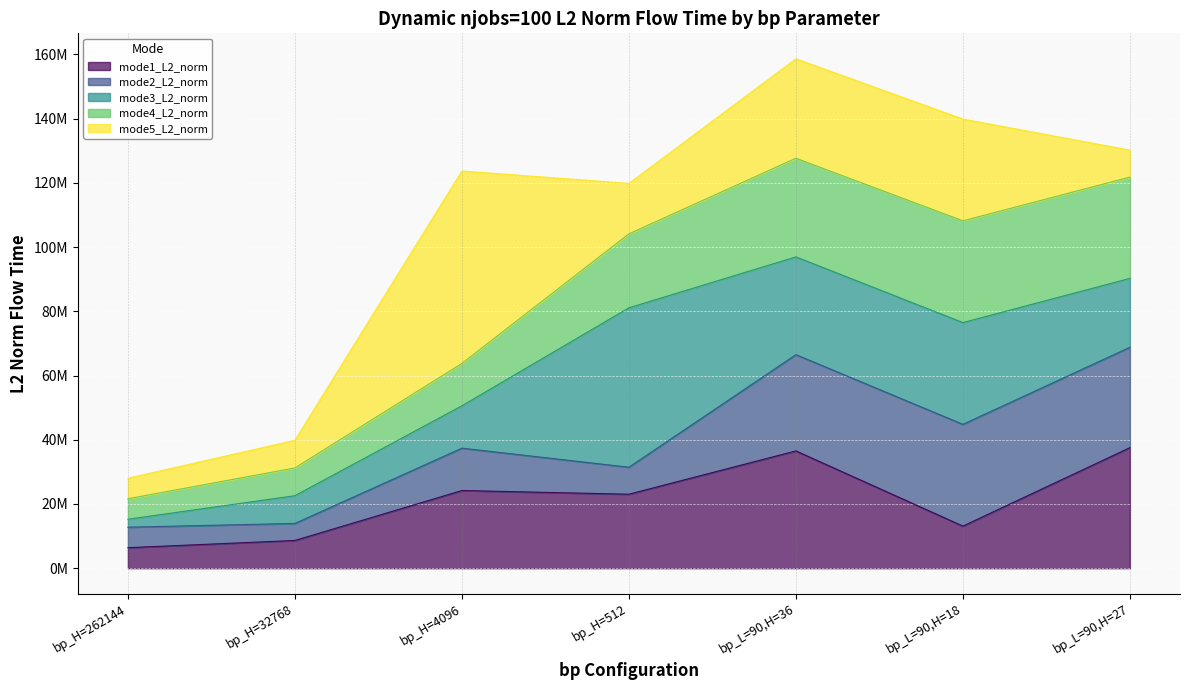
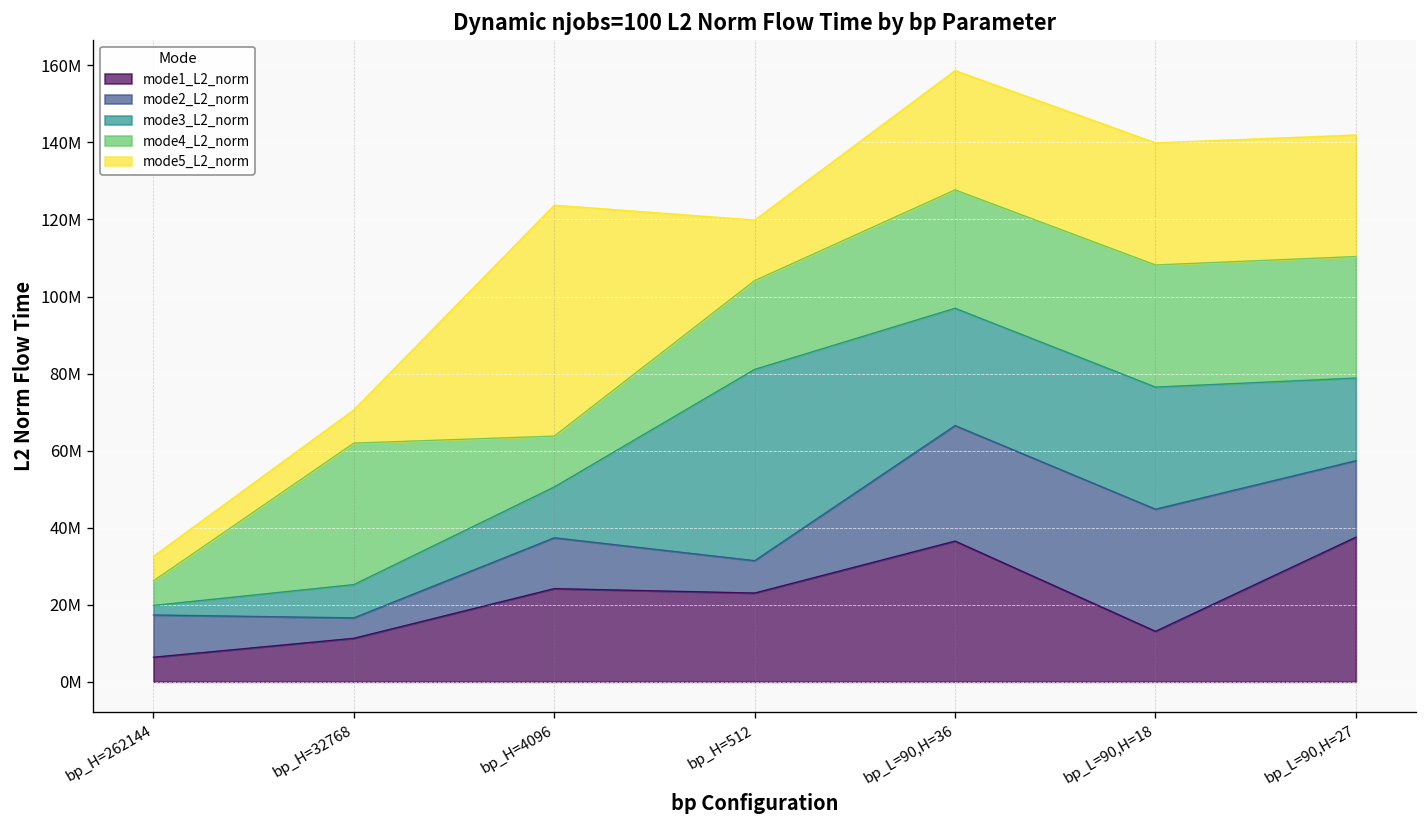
  {
    "mode1_L2_norm": {
      "bp_H=262144": 6000000,
-     "bp_H=32768": 9000000,
+     "bp_H=32768": 11000000,
      "bp_H=4096": 24000000,
      "bp_H=512": 23000000,
      "bp_L=90,H=36": 37000000,
      "bp_L=90,H=18": 13000000,
      "bp_L=90,H=27": 38000000
    },
    "mode2_L2_norm": {
-     "bp_H=262144": 6000000,
+     "bp_H=262144": 11000000,
      "bp_H=32768": 5000000,
      "bp_H=4096": 13000000,
      "bp_H=512": 8000000,
      "bp_L=90,H=36": 30000000,
      "bp_L=90,H=18": 32000000,
-     "bp_L=90,H=27": 31000000
+     "bp_L=90,H=27": 20000000
    },
    "mode3_L2_norm": {
      "bp_H=262144": 2000000,
      "bp_H=32768": 9000000,
      "bp_H=4096": 13000000,
      "bp_H=512": 50000000,
      "bp_L=90,H=36": 30000000,
      "bp_L=90,H=18": 32000000,
      "bp_L=90,H=27": 21000000
    },
    "mode4_L2_norm": {
      "bp_H=262144": 6000000,
-     "bp_H=32768": 9000000,
+     "bp_H=32768": 37000000,
      "bp_H=4096": 13000000,
      "bp_H=512": 23000000,
      "bp_L=90,H=36": 31000000,
      "bp_L=90,H=18": 32000000,
      "bp_L=90,H=27": 32000000
    },
    "mode5_L2_norm": {
      "bp_H=262144": 6000000,
      "bp_H=32768": 9000000,
      "bp_H=4096": 60000000,
      "bp_H=512": 16000000,
      "bp_L=90,H=36": 31000000,
      "bp_L=90,H=18": 32000000,
-     "bp_L=90,H=27": 8000000
+     "bp_L=90,H=27": 32000000
    }
  }
